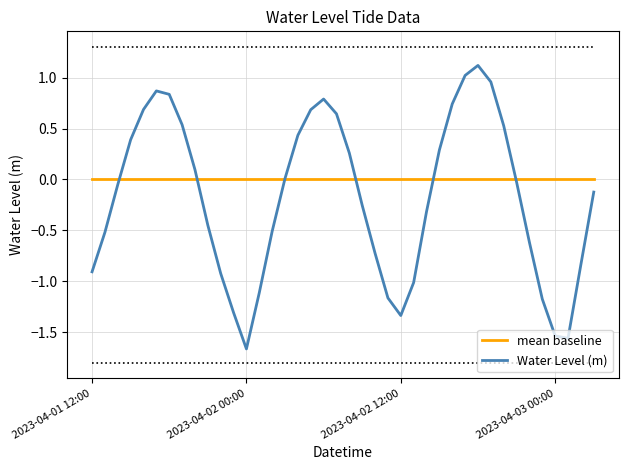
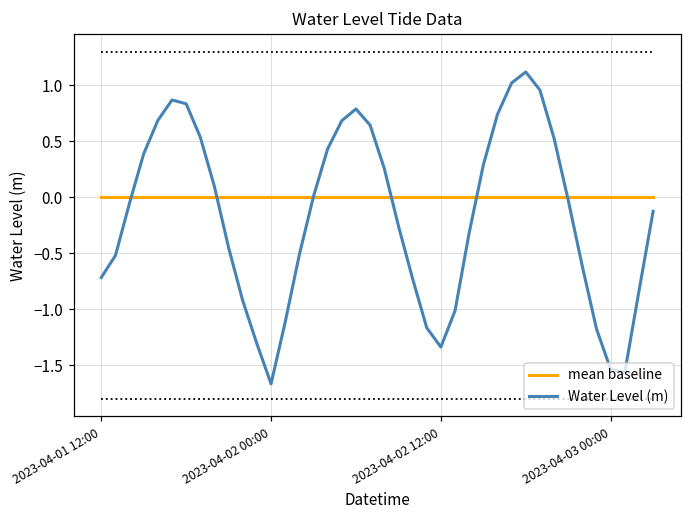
  {
    "mean baseline": {
      "2023-04-01 12:00": 0.00,
      "2023-04-02 00:00": 0.00,
      "2023-04-02 12:00": 0.00,
      "2023-04-03 00:00": 0.00
    },
    "Water Level (m)": {
-     "2023-04-01 12:00": -0.91,
+     "2023-04-01 12:00": -0.72,
      "2023-04-02 00:00": -1.67,
      "2023-04-02 12:00": -1.34
    }
  }
